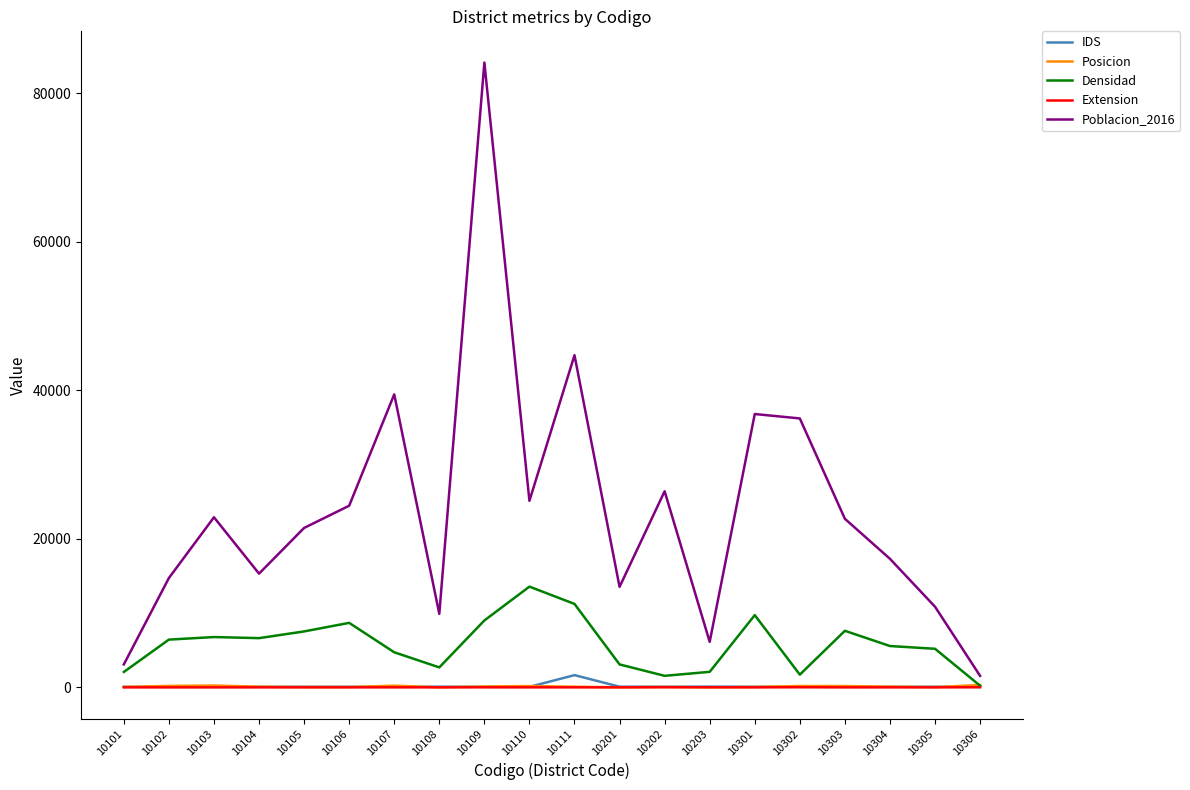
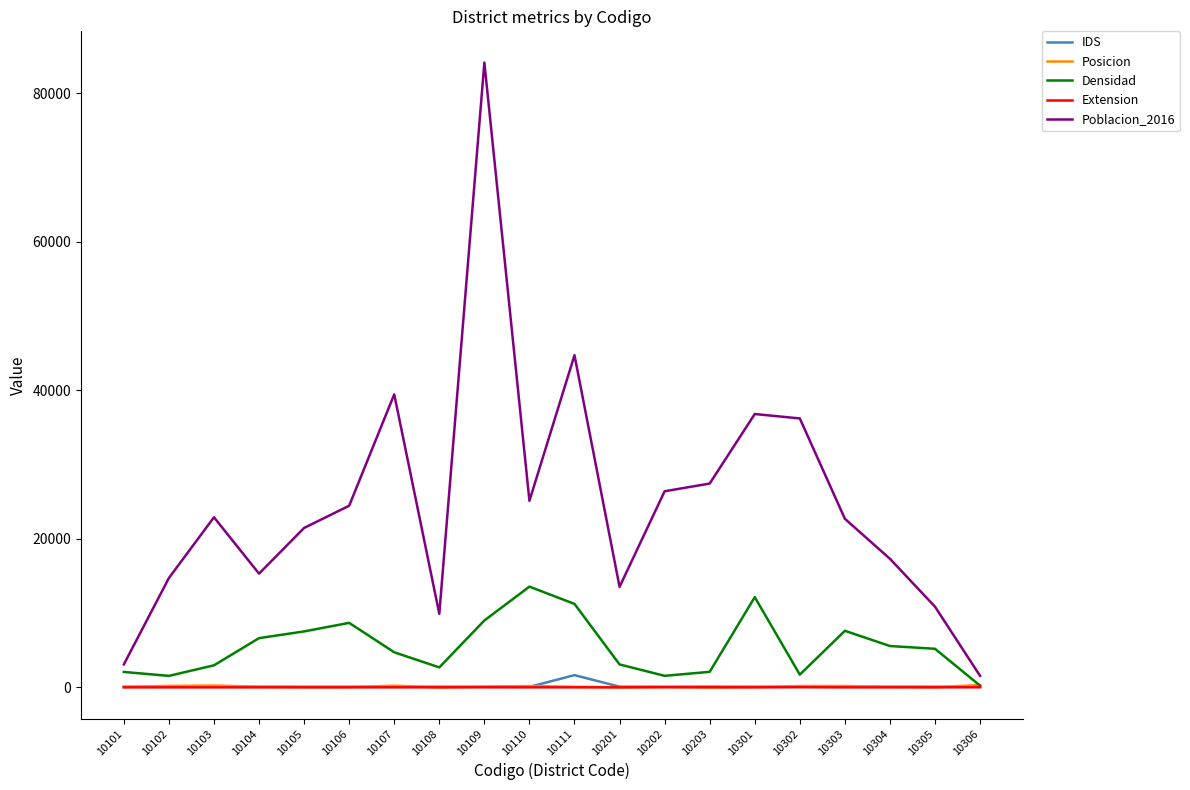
  {
    "IDS": {
      "10111": 2000
    },
    "Densidad": {
      "10101": 2000,
-     "10102": 6000,
-     "10103": 7000,
+     "10102": 2000,
+     "10103": 3000,
      "10104": 7000,
      "10105": 8000,
      "10106": 9000,
      "10107": 5000,
      "10108": 3000,
      "10109": 9000,
      "10110": 14000,
      "10111": 11000,
      "10201": 3000,
      "10202": 2000,
      "10203": 2000,
-     "10301": 10000,
+     "10301": 12000,
      "10302": 2000,
      "10303": 8000,
      "10304": 6000,
      "10305": 5000
    },
    "Poblacion_2016": {
      "10101": 3000,
      "10102": 15000,
      "10103": 23000,
      "10104": 15000,
      "10105": 21000,
      "10106": 24000,
      "10107": 39000,
      "10108": 10000,
      "10109": 84000,
      "10110": 25000,
      "10111": 45000,
      "10201": 14000,
      "10202": 26000,
-     "10203": 6000,
+     "10203": 27000,
      "10301": 37000,
      "10302": 36000,
      "10303": 23000,
      "10304": 17000,
      "10305": 11000,
      "10306": 2000
    }
  }
